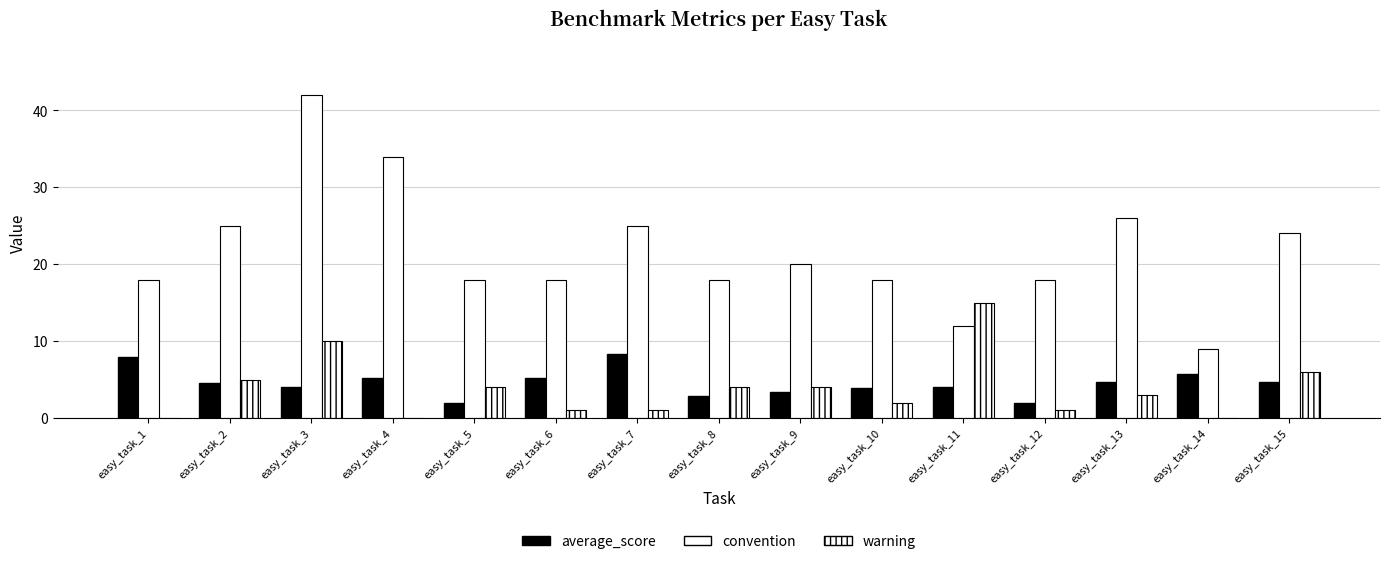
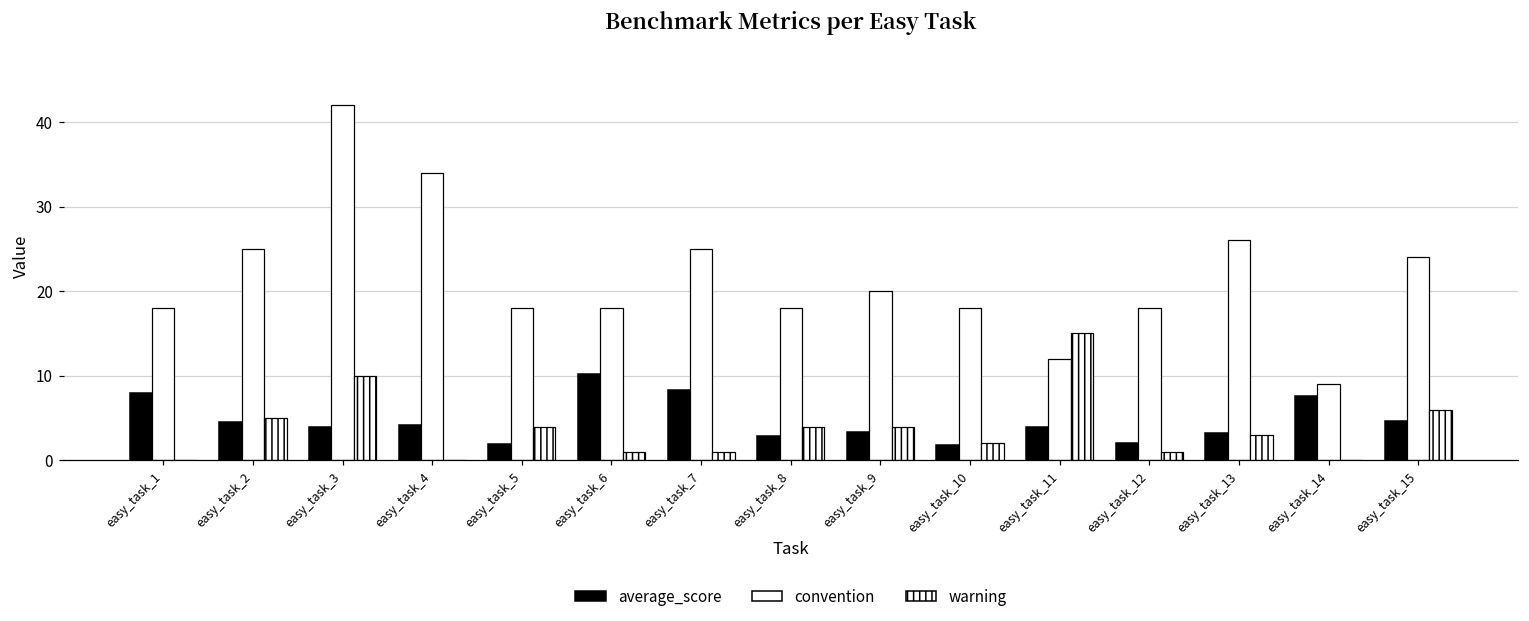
  {
    "average_score": {
      "easy_task_1": 8,
      "easy_task_2": 5,
      "easy_task_3": 4,
-     "easy_task_4": 5,
+     "easy_task_4": 4,
      "easy_task_5": 2,
-     "easy_task_6": 5,
+     "easy_task_6": 10,
      "easy_task_7": 8,
      "easy_task_8": 3,
      "easy_task_9": 3,
-     "easy_task_10": 4,
+     "easy_task_10": 2,
      "easy_task_11": 4,
      "easy_task_12": 2,
-     "easy_task_13": 5,
-     "easy_task_14": 6,
+     "easy_task_13": 3,
+     "easy_task_14": 8,
      "easy_task_15": 5
    }
  }
